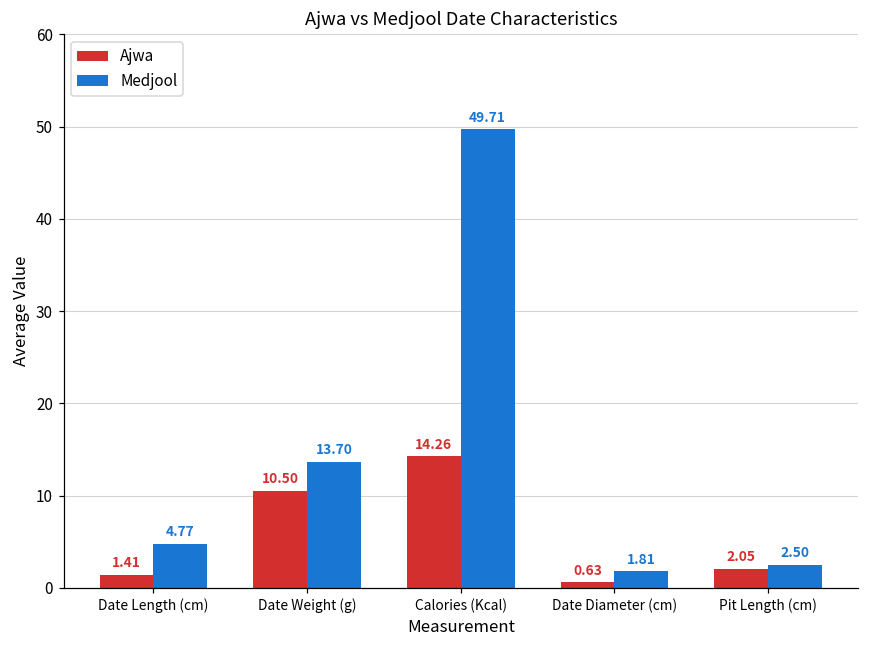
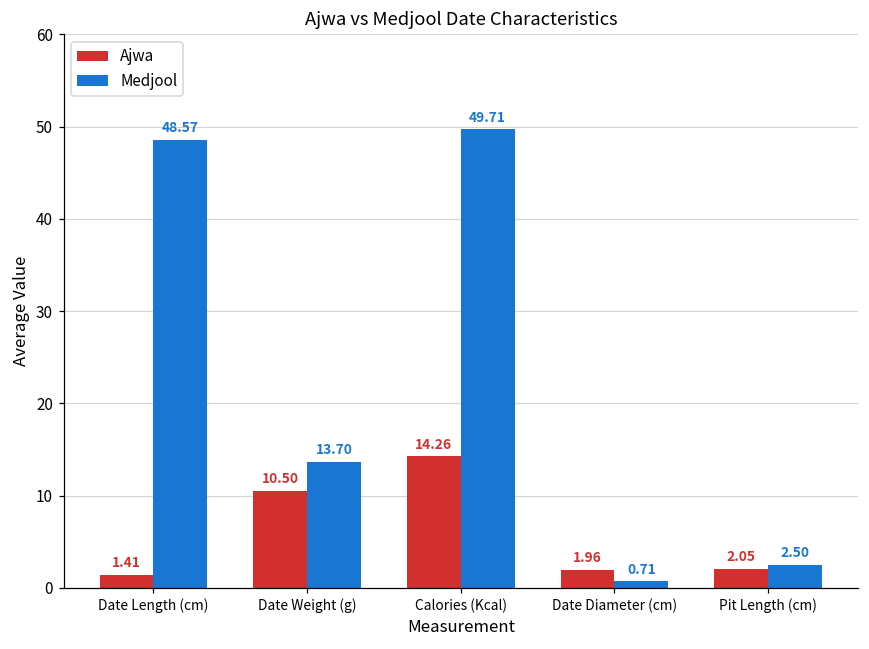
  {
    "Ajwa": {
      "Date Length (cm)": 1.41,
      "Date Weight (g)": 10.50,
      "Calories (Kcal)": 14.26,
-     "Date Diameter (cm)": 0.63,
+     "Date Diameter (cm)": 1.96,
      "Pit Length (cm)": 2.05
    },
    "Medjool": {
-     "Date Length (cm)": 4.77,
+     "Date Length (cm)": 48.57,
      "Date Weight (g)": 13.70,
      "Calories (Kcal)": 49.71,
-     "Date Diameter (cm)": 1.81,
+     "Date Diameter (cm)": 0.71,
      "Pit Length (cm)": 2.50
    }
  }
